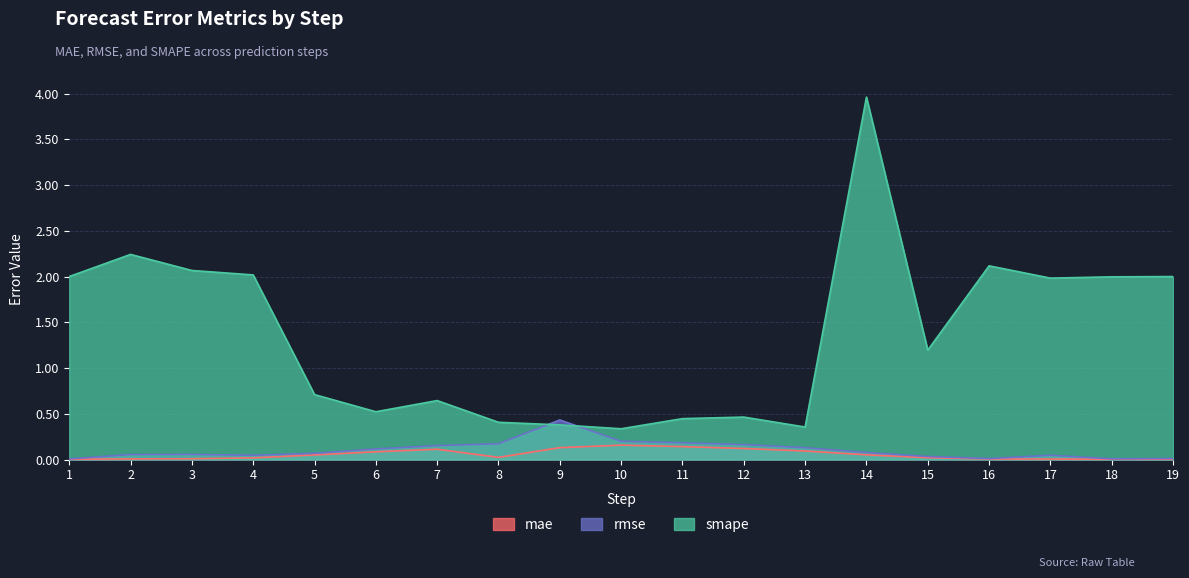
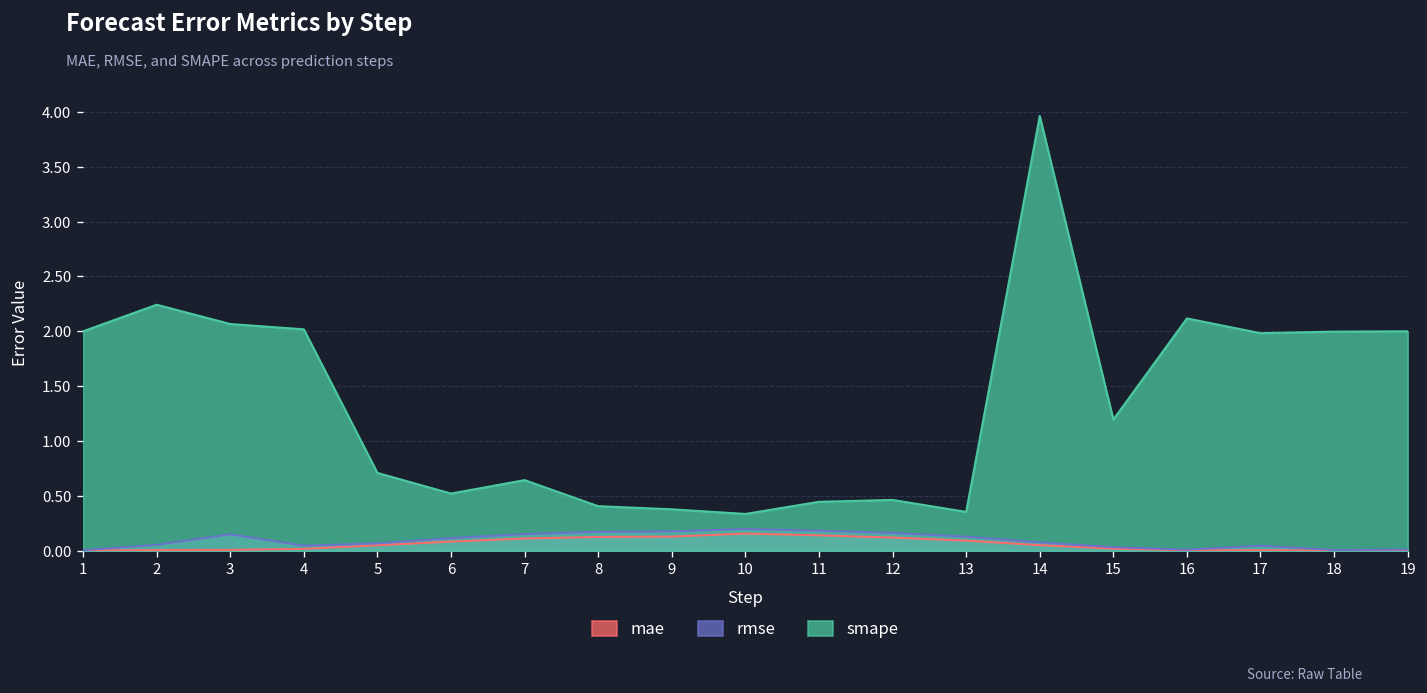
  {
    "mae": {
      "2": 0.0,
      "3": 0.0,
      "4": 0.0,
      "6": 0.1,
      "7": 0.1,
-     "8": 0.0,
+     "8": 0.1,
      "9": 0.1,
      "10": 0.2,
      "11": 0.1,
      "12": 0.1,
      "13": 0.1,
      "17": 0.0
    },
    "rmse": {
      "2": 0.1,
-     "3": 0.1,
+     "3": 0.2,
      "4": 0.0,
      "6": 0.1,
      "7": 0.2,
      "8": 0.2,
-     "9": 0.4,
+     "9": 0.2,
      "10": 0.2,
      "11": 0.2,
      "12": 0.2,
      "13": 0.1,
      "17": 0.0
    },
    "smape": {
      "1": 2.0,
      "2": 2.2,
      "3": 2.1,
      "4": 2.0,
      "5": 0.7,
      "6": 0.5,
      "7": 0.6,
      "8": 0.4,
      "9": 0.4,
      "10": 0.3,
      "11": 0.4,
      "12": 0.5,
      "13": 0.4,
      "14": 4.0,
      "15": 1.2,
      "16": 2.1,
      "17": 2.0,
      "18": 2.0,
      "19": 2.0
    }
  }
